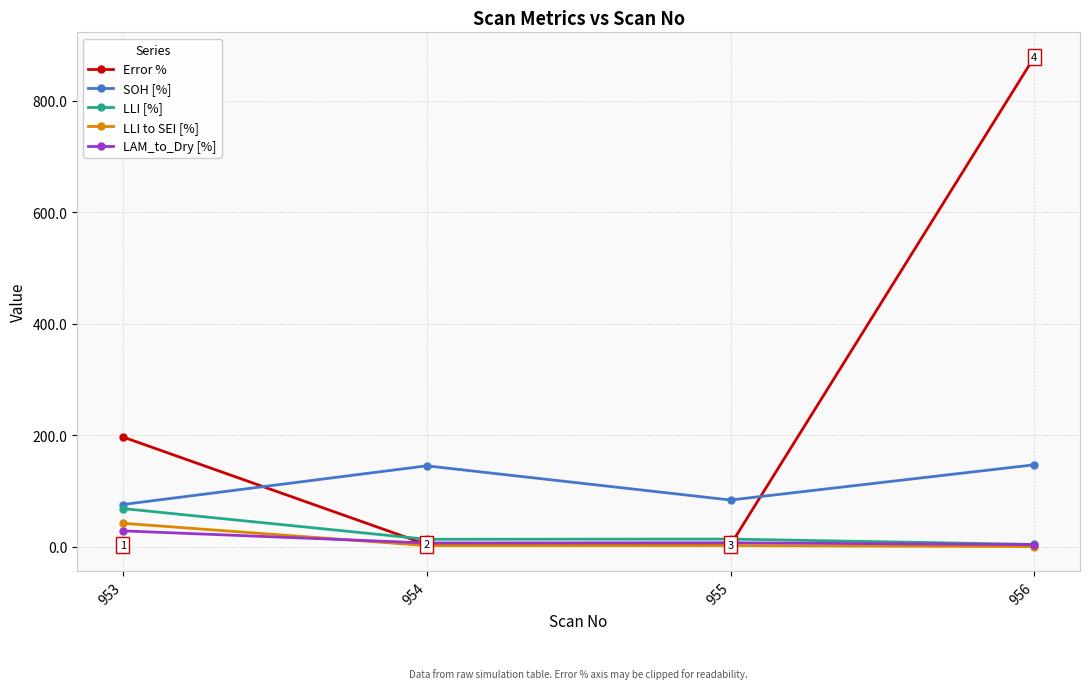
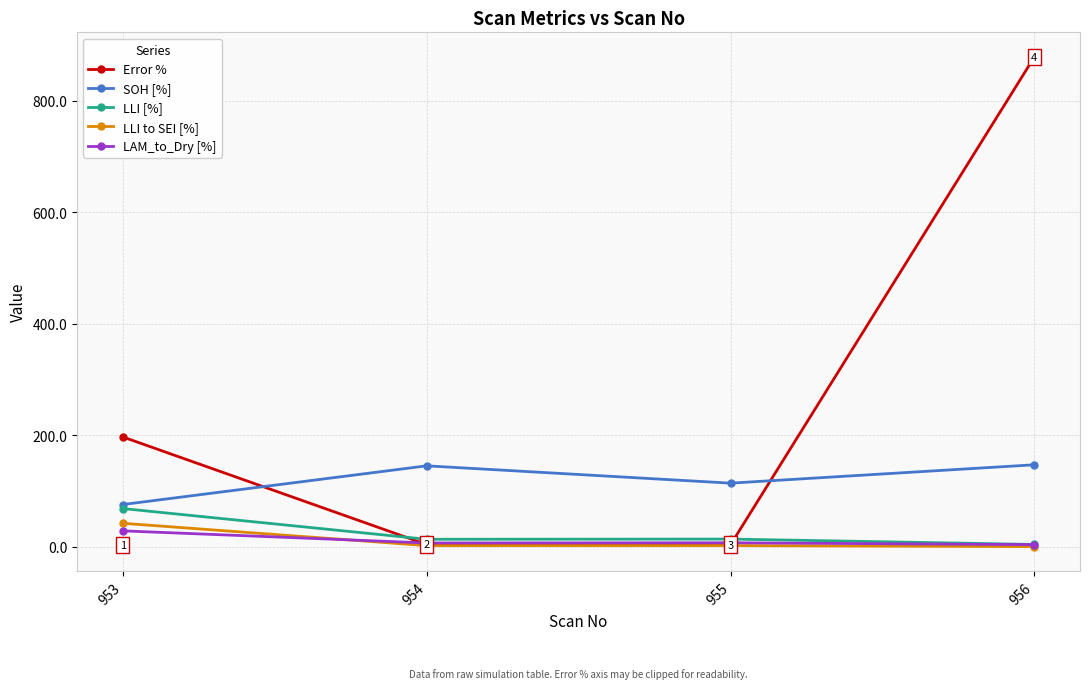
  {
    "Error %": {
      "953": 200
    },
    "SOH [%]": {
      "953": 80,
      "954": 150,
-     "955": 80,
+     "955": 110,
      "956": 150
    },
    "LLI [%]": {
      "953": 70
    },
    "LLI to SEI [%]": {
      "953": 40
    }
  }
